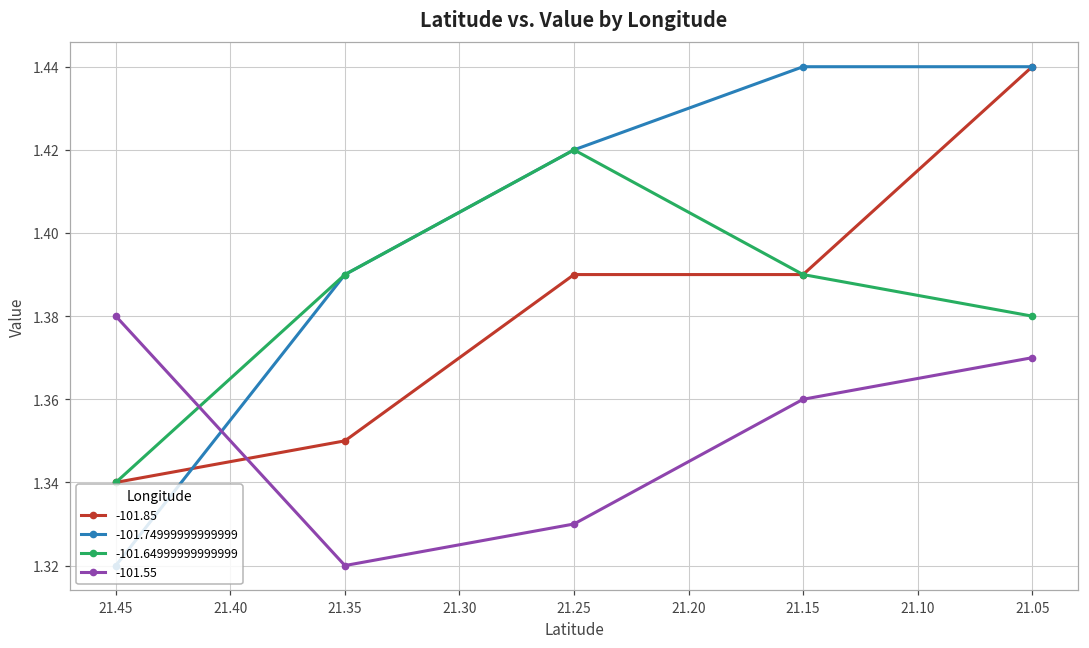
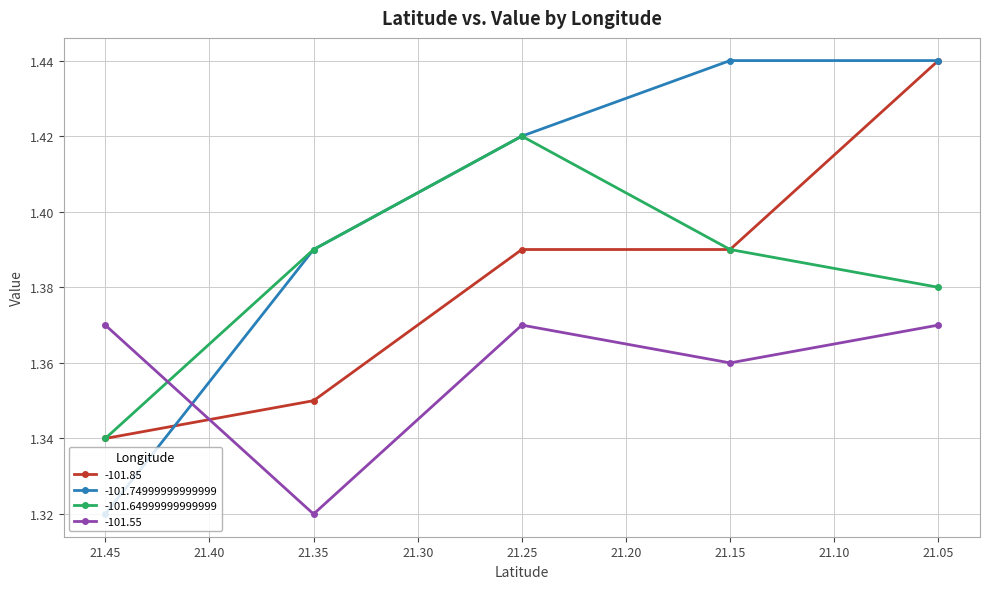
  {
    "-101.85": {
      "21.35": 1.35,
      "21.25": 1.39
    },
    "-101.74999999999999": {
      "21.15": 1.44
    },
    "-101.64999999999999": {
      "21.05": 1.38
    },
    "-101.55": {
-     "21.45": 1.38,
+     "21.45": 1.37,
      "21.35": 1.32,
-     "21.25": 1.33,
+     "21.25": 1.37,
      "21.15": 1.36,
      "21.05": 1.37
    }
  }
